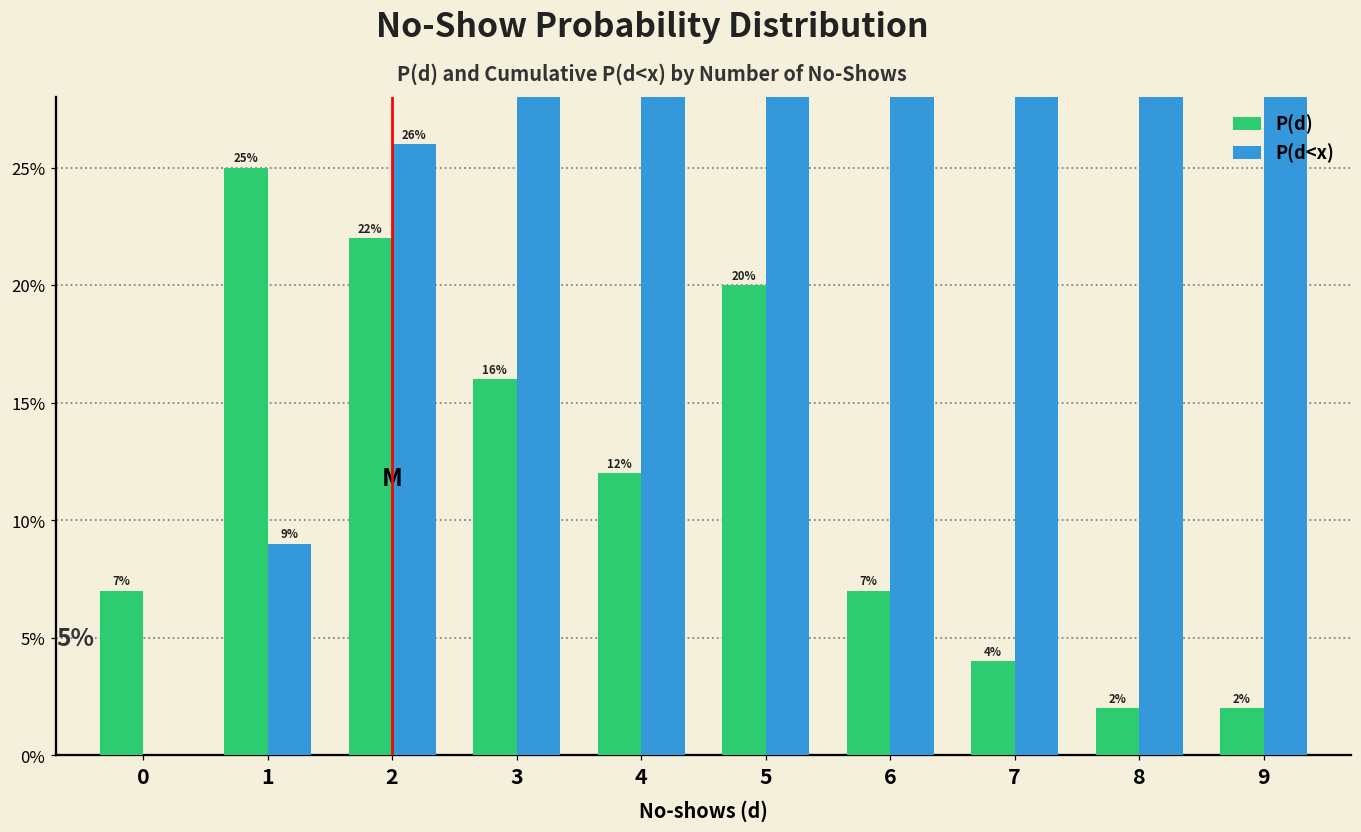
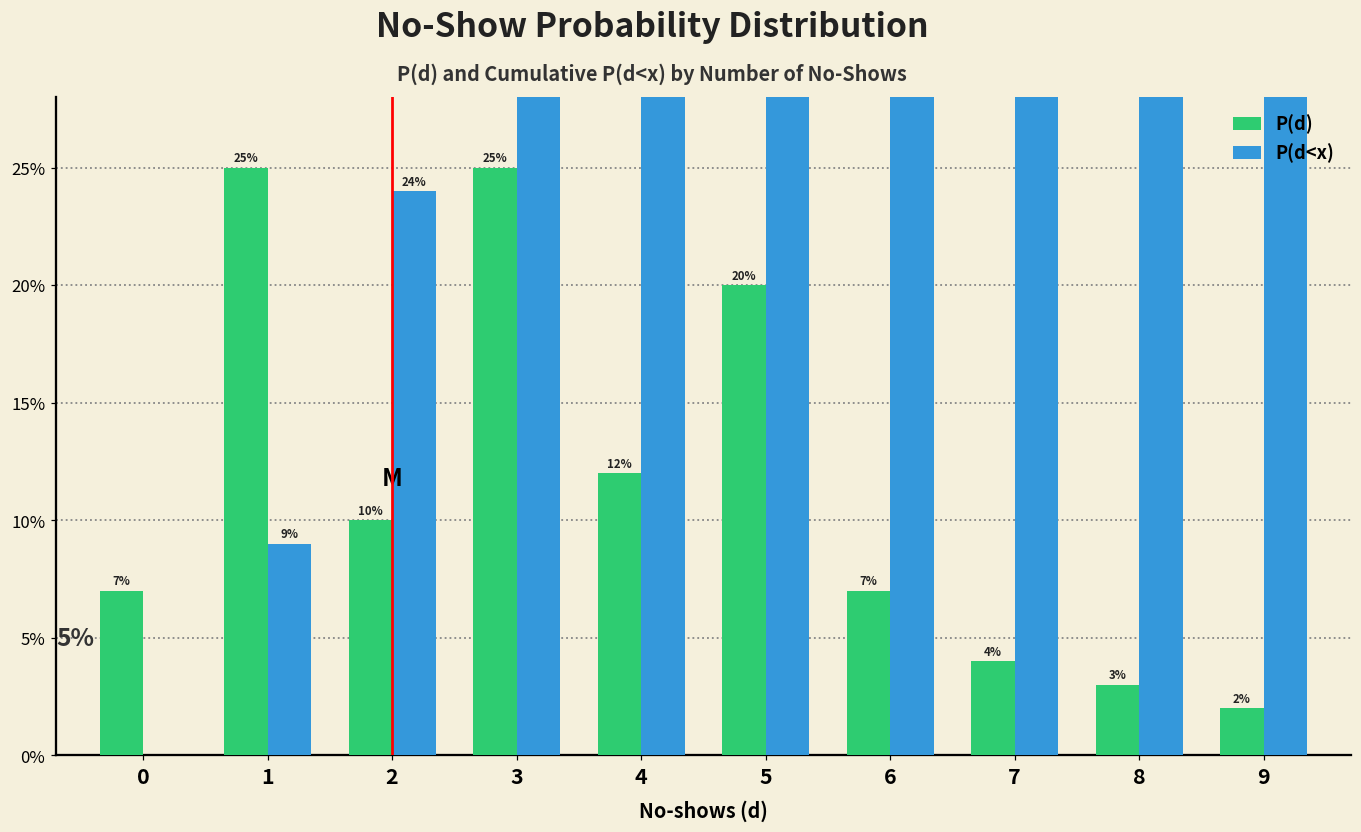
  {
    "P(d)": {
      "0": "7%",
      "1": "25%",
-     "2": "22%",
-     "3": "16%",
+     "2": "10%",
+     "3": "25%",
      "4": "12%",
      "5": "20%",
      "6": "7%",
      "7": "4%",
-     "8": "2%",
+     "8": "3%",
      "9": "2%"
    },
    "P(d<x)": {
      "1": "9%",
-     "2": "26%"
+     "2": "24%"
    }
  }
